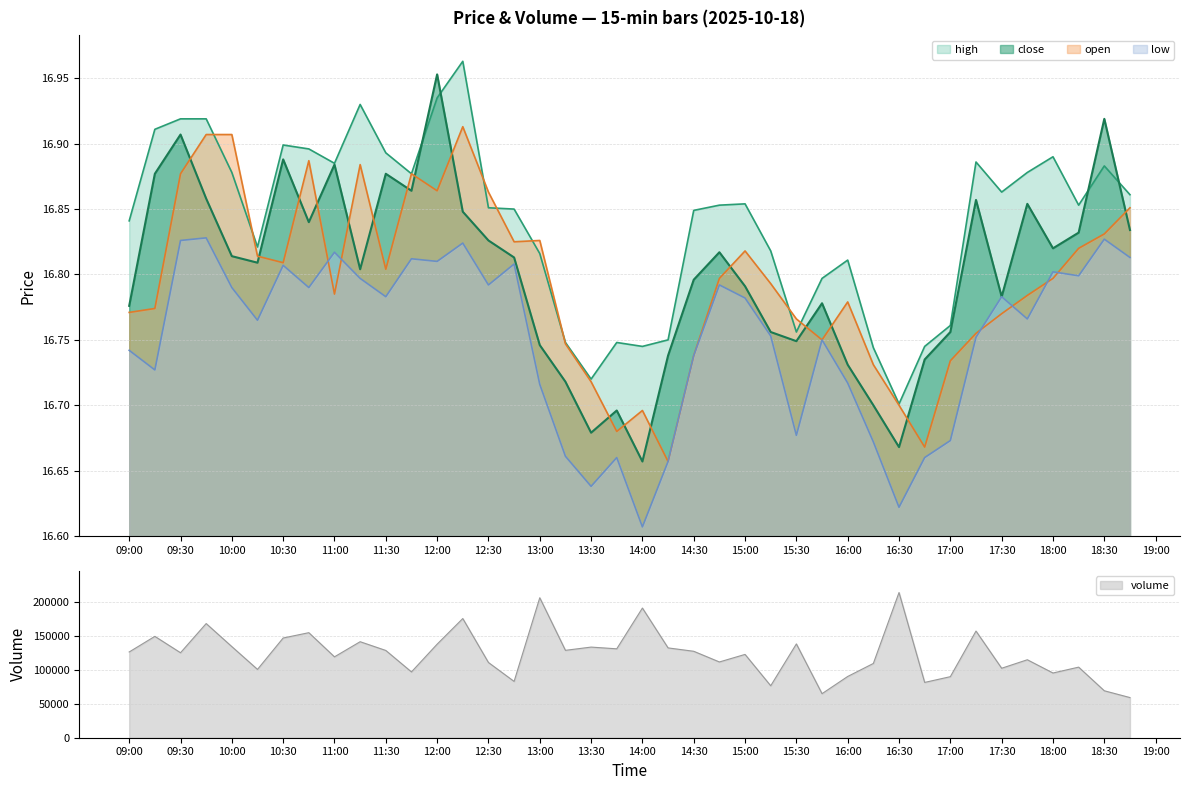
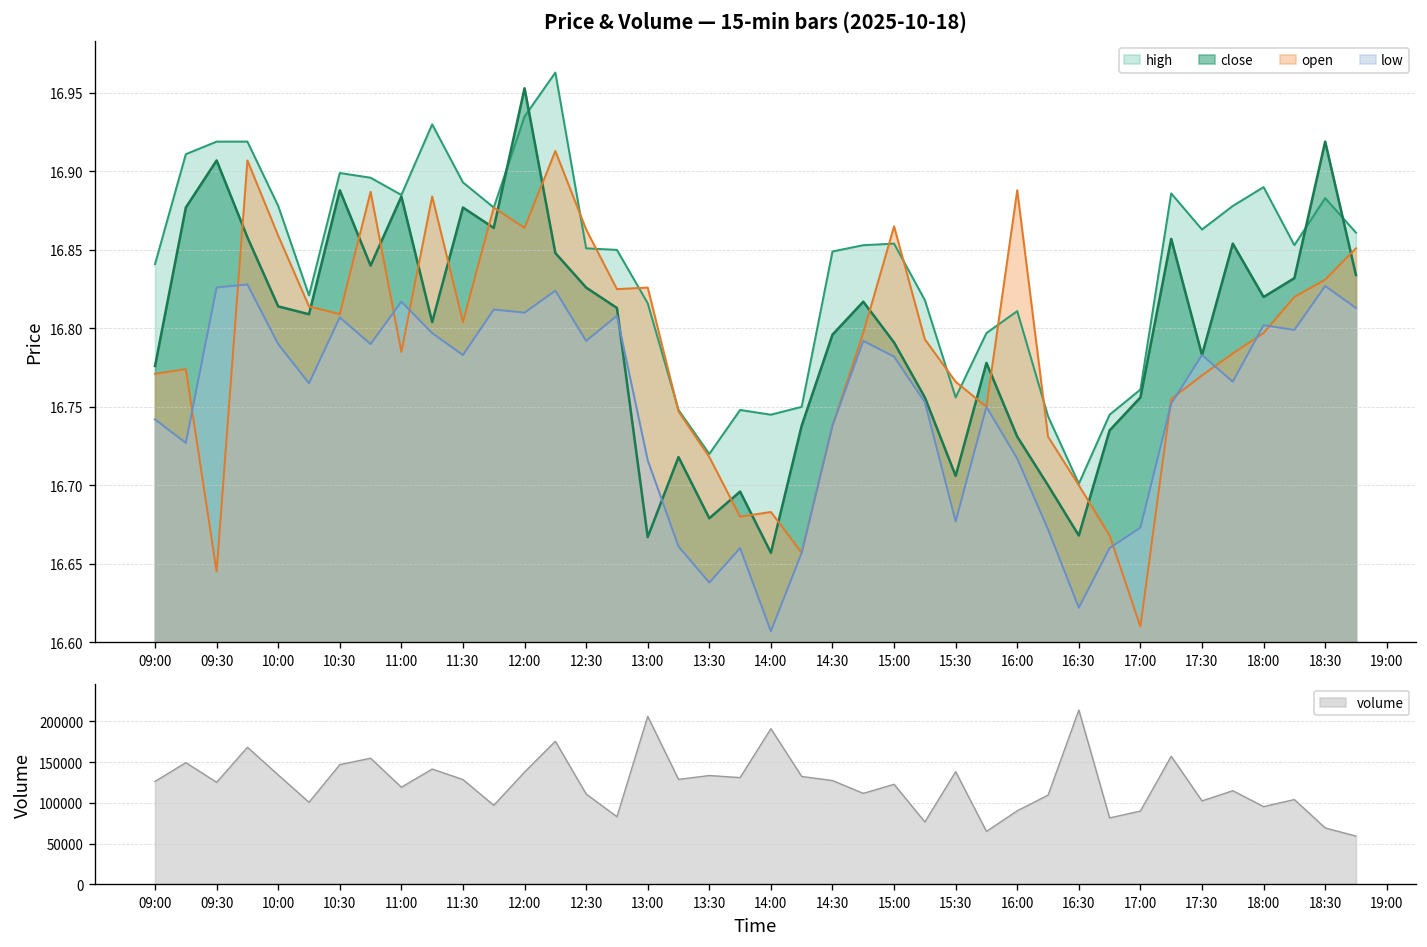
  {
    "Price & Volume — 15-min bars (2025-10-18)": {
      "close": {
        "09:00": 16.776,
        "09:30": 16.907,
        "10:00": 16.814,
        "10:30": 16.888,
        "11:30": 16.877,
        "12:00": 16.953,
        "12:30": 16.826,
-       "13:00": 16.746,
+       "13:00": 16.667,
        "13:30": 16.679,
        "14:00": 16.657,
        "14:30": 16.796,
        "15:00": 16.791,
-       "15:30": 16.749,
+       "15:30": 16.706,
        "16:00": 16.731,
        "16:30": 16.668,
        "17:00": 16.756,
        "18:00": 16.820,
        "18:30": 16.919
      },
      "open": {
        "09:00": 16.771,
-       "09:30": 16.877,
-       "10:00": 16.907,
+       "09:30": 16.645,
+       "10:00": 16.859,
        "10:30": 16.809,
        "11:00": 16.785,
        "11:30": 16.804,
        "12:00": 16.864,
        "12:30": 16.863,
        "13:00": 16.826,
        "13:30": 16.718,
-       "14:00": 16.696,
-       "15:00": 16.818,
+       "14:00": 16.683,
+       "15:00": 16.865,
        "15:30": 16.766,
-       "16:00": 16.779,
-       "17:00": 16.734,
+       "16:00": 16.888,
+       "17:00": 16.610,
        "17:30": 16.770,
        "18:00": 16.797,
        "18:30": 16.831
      }
    }
  }
